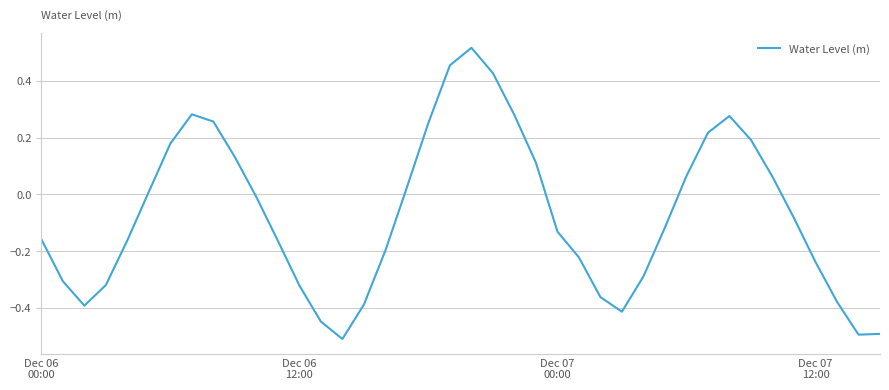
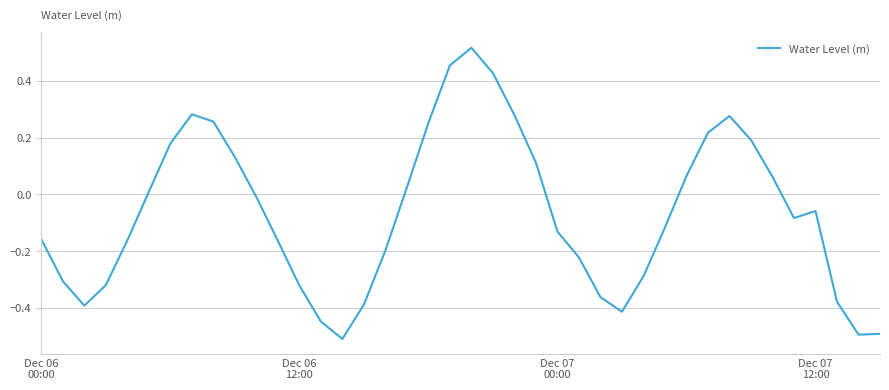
  {
    "Dec 06 00:00": -0.16,
    "Dec 06 12:00": -0.32,
    "Dec 07 00:00": -0.13,
-   "Dec 07 12:00": -0.24
+   "Dec 07 12:00": -0.06
  }
